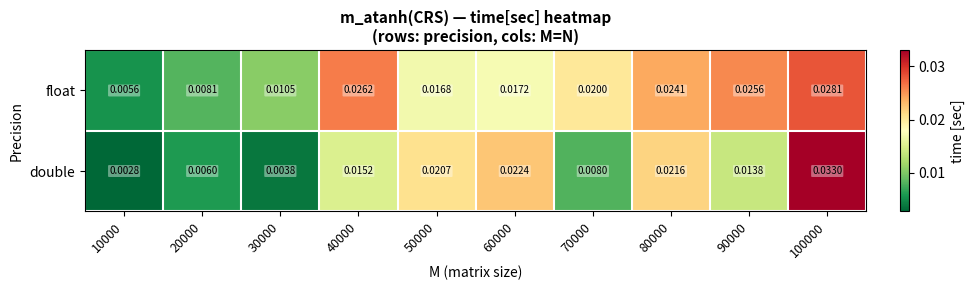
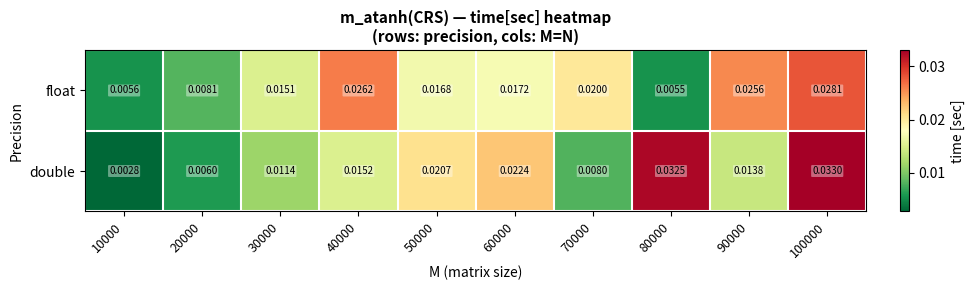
  {
    "float": {
-     "30000": 0.0105,
-     "80000": 0.0241
+     "30000": 0.0151,
+     "80000": 0.0055
    },
    "double": {
-     "30000": 0.0038,
-     "80000": 0.0216
+     "30000": 0.0114,
+     "80000": 0.0325
    }
  }
